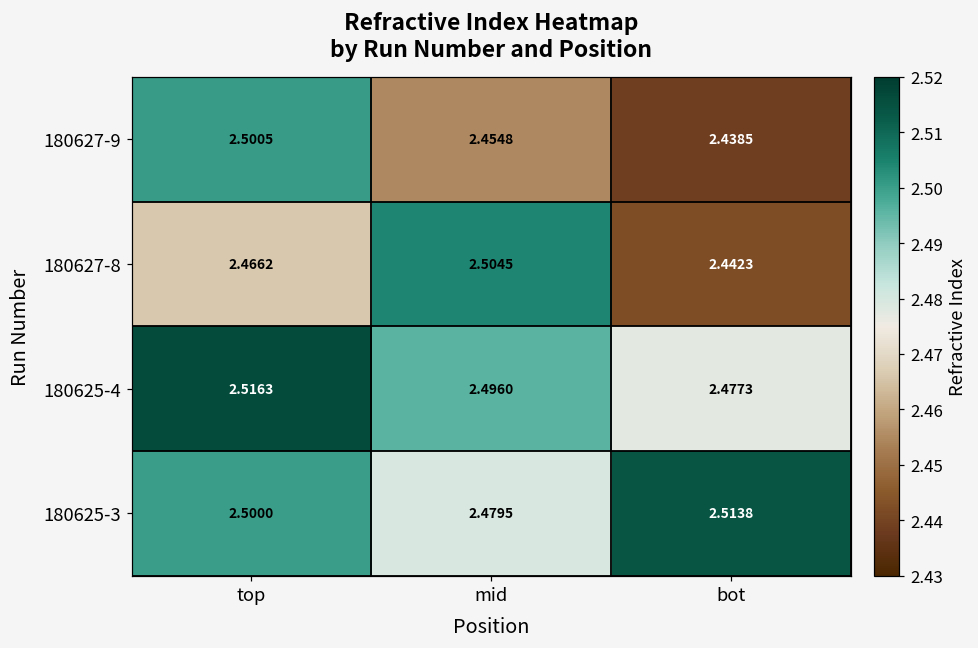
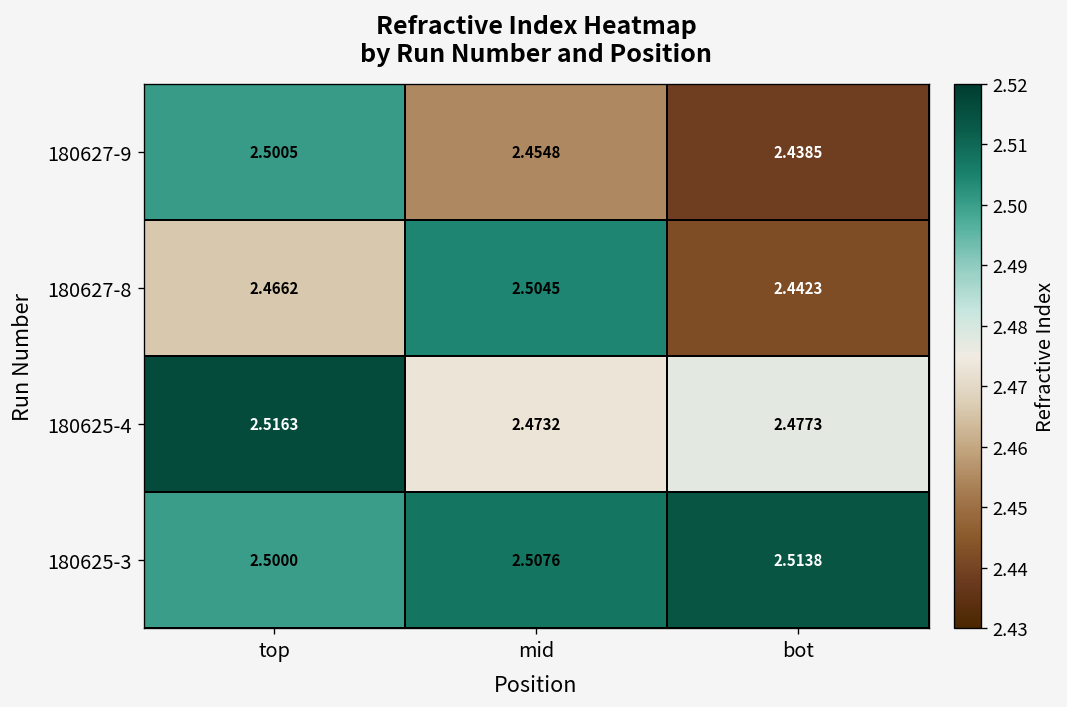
  {
    "180627-9": {
      "top": 2.5005,
      "mid": 2.4548,
      "bot": 2.4385
    },
    "180627-8": {
      "top": 2.4662,
      "mid": 2.5045,
      "bot": 2.4423
    },
    "180625-4": {
      "top": 2.5163,
-     "mid": 2.4960,
+     "mid": 2.4732,
      "bot": 2.4773
    },
    "180625-3": {
      "top": 2.5000,
-     "mid": 2.4795,
+     "mid": 2.5076,
      "bot": 2.5138
    }
  }
